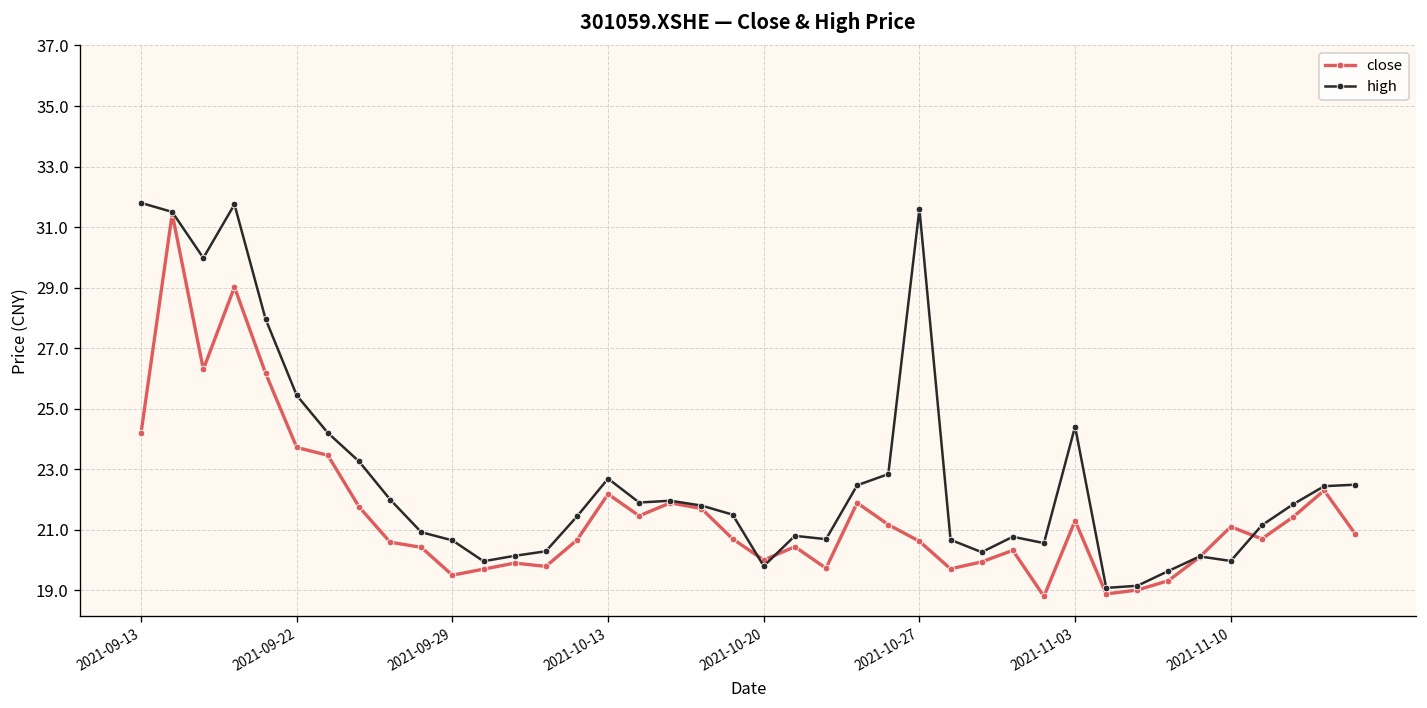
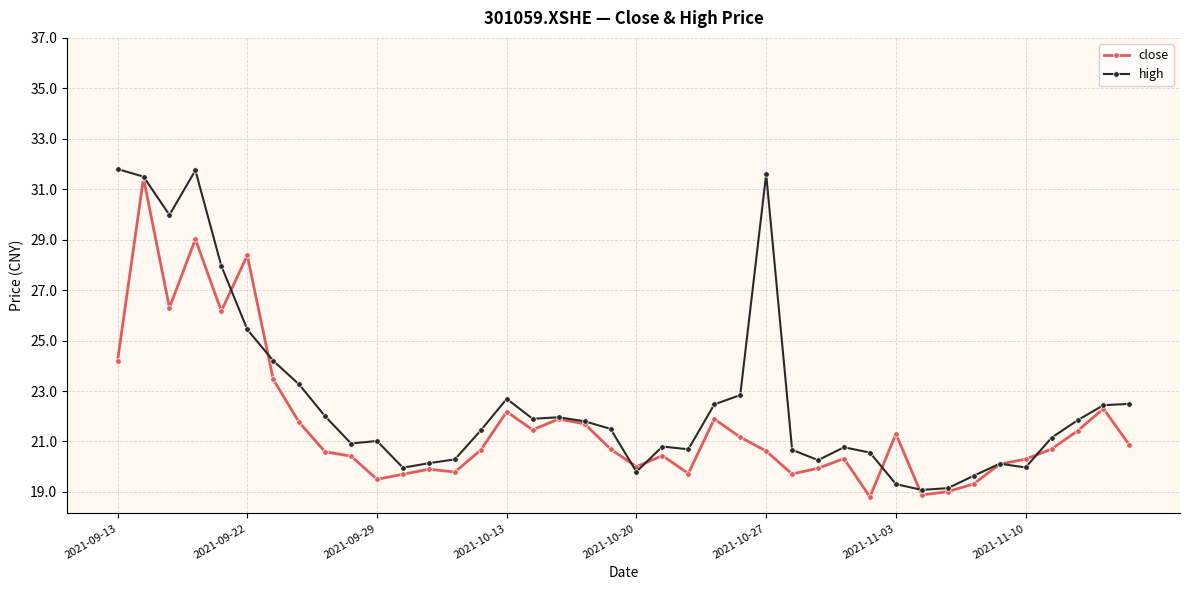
  {
    "close": {
      "2021-09-13": 24.2,
-     "2021-09-22": 23.7,
+     "2021-09-22": 28.4,
      "2021-09-29": 19.5,
      "2021-10-13": 22.2,
      "2021-10-20": 20.0,
      "2021-10-27": 20.6,
      "2021-11-03": 21.3,
-     "2021-11-10": 21.1
+     "2021-11-10": 20.3
    },
    "high": {
      "2021-09-13": 31.8,
      "2021-09-22": 25.4,
-     "2021-09-29": 20.7,
+     "2021-09-29": 21.0,
      "2021-10-13": 22.7,
      "2021-10-20": 19.8,
      "2021-10-27": 31.6,
-     "2021-11-03": 24.4,
+     "2021-11-03": 19.3,
      "2021-11-10": 20.0
    }
  }
